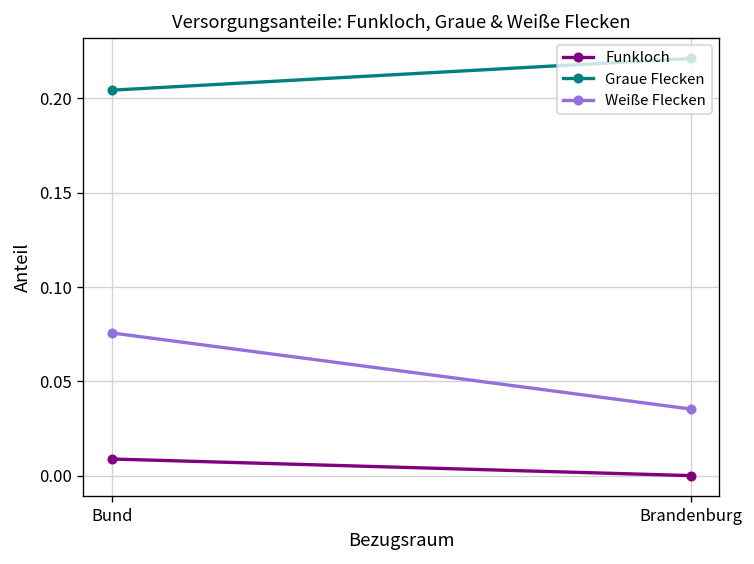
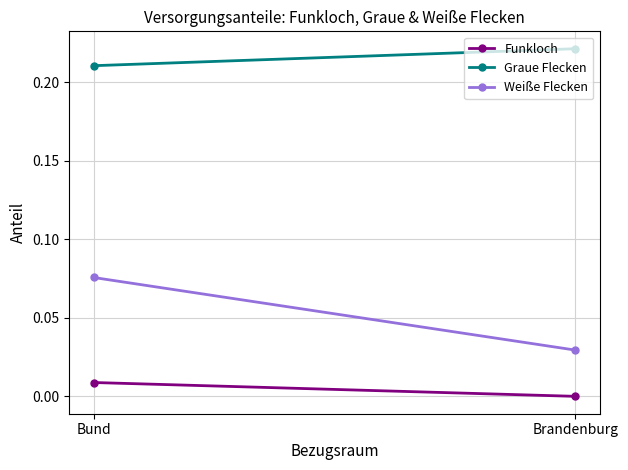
  {
    "Funkloch": {
      "Bund": 0.009,
      "Brandenburg": 0.000
    },
    "Graue Flecken": {
-     "Bund": 0.204
+     "Bund": 0.210
    },
    "Weiße Flecken": {
      "Bund": 0.076,
-     "Brandenburg": 0.035
+     "Brandenburg": 0.030
    }
  }
